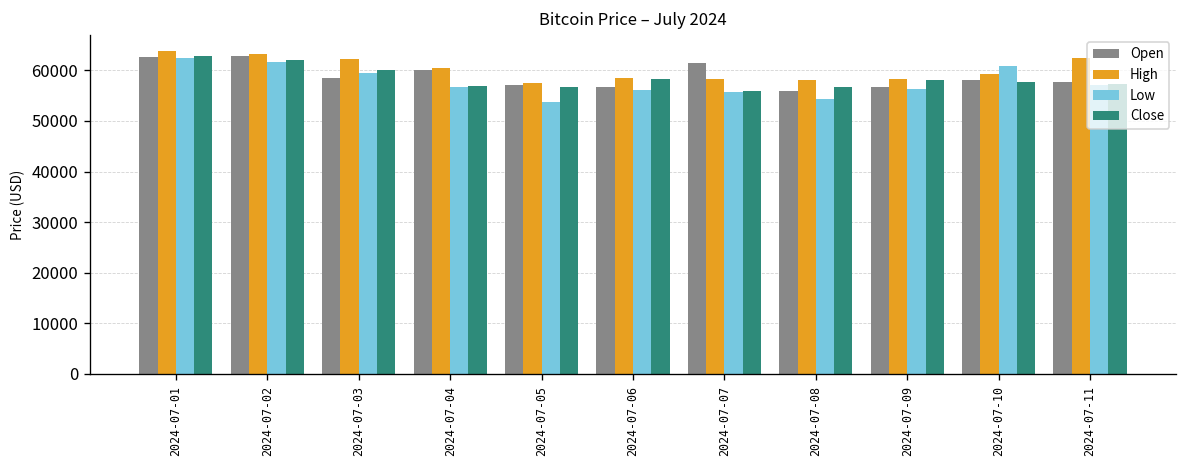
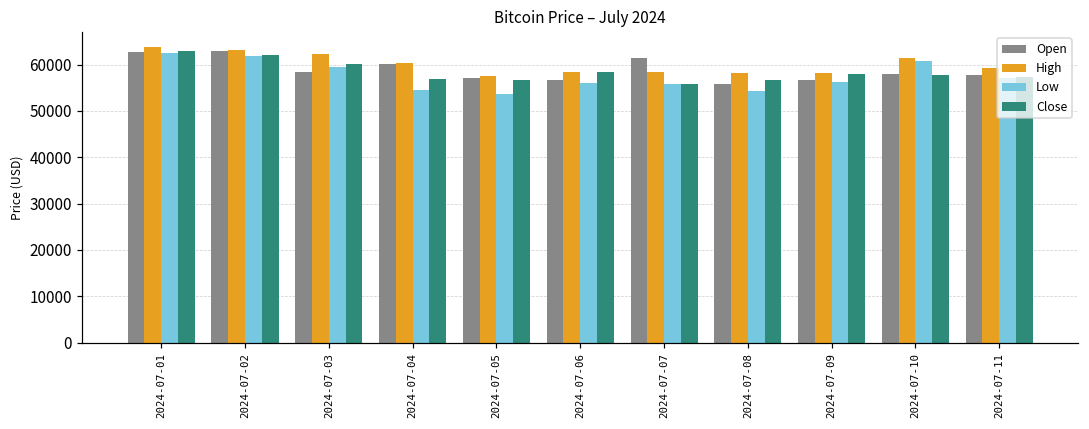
  {
    "Open": {
      "2024-07-01": 63000,
      "2024-07-02": 63000,
      "2024-07-03": 58000,
      "2024-07-04": 60000,
      "2024-07-05": 57000,
      "2024-07-06": 57000,
      "2024-07-07": 61000,
      "2024-07-08": 56000,
      "2024-07-09": 57000,
      "2024-07-10": 58000,
      "2024-07-11": 58000
    },
    "High": {
      "2024-07-01": 64000,
      "2024-07-02": 63000,
      "2024-07-03": 62000,
      "2024-07-04": 60000,
      "2024-07-05": 57000,
      "2024-07-06": 58000,
      "2024-07-07": 58000,
      "2024-07-08": 58000,
      "2024-07-09": 58000,
-     "2024-07-10": 59000,
-     "2024-07-11": 63000
+     "2024-07-10": 61000,
+     "2024-07-11": 59000
    },
    "Low": {
      "2024-07-01": 62000,
      "2024-07-02": 62000,
      "2024-07-03": 59000,
-     "2024-07-04": 57000,
+     "2024-07-04": 54000,
      "2024-07-05": 54000,
      "2024-07-06": 56000,
      "2024-07-07": 56000,
      "2024-07-08": 54000,
      "2024-07-09": 56000,
      "2024-07-10": 61000
    },
    "Close": {
      "2024-07-01": 63000,
      "2024-07-02": 62000,
      "2024-07-03": 60000,
      "2024-07-04": 57000,
      "2024-07-05": 57000,
      "2024-07-06": 58000,
      "2024-07-07": 56000,
      "2024-07-08": 57000,
      "2024-07-09": 58000,
      "2024-07-10": 58000
    }
  }
